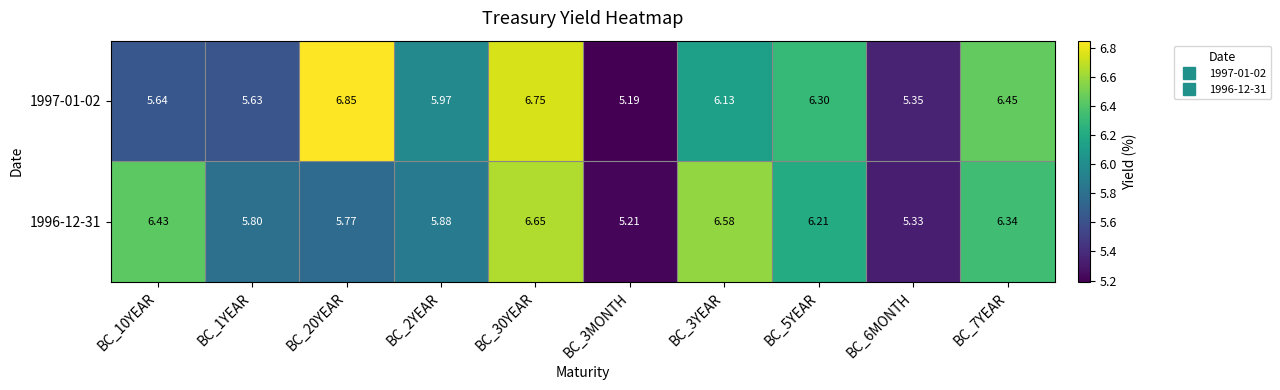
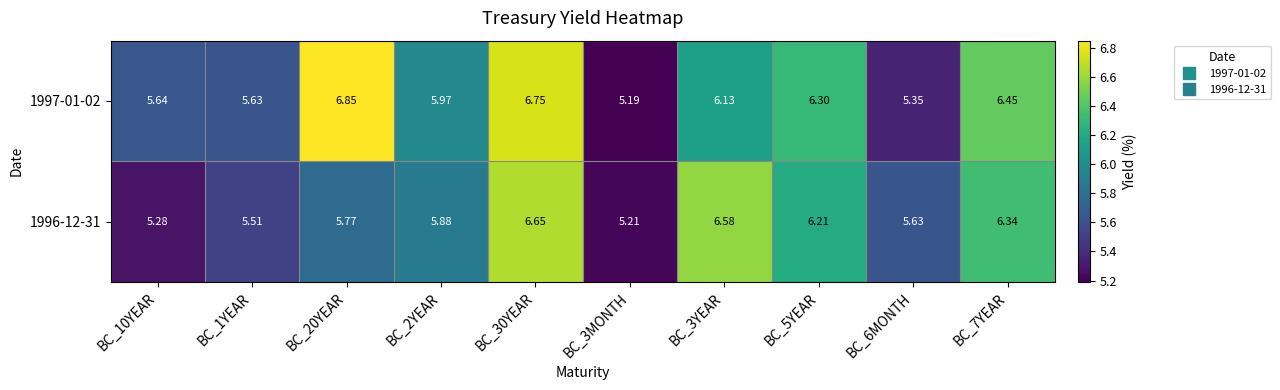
  {
    "1997-01-02": {
      "BC_10YEAR": 5.64,
      "BC_1YEAR": 5.63,
      "BC_20YEAR": 6.85,
      "BC_2YEAR": 5.97,
      "BC_30YEAR": 6.75,
      "BC_3MONTH": 5.19,
      "BC_3YEAR": 6.13,
      "BC_5YEAR": 6.30,
      "BC_6MONTH": 5.35,
      "BC_7YEAR": 6.45
    },
    "1996-12-31": {
-     "BC_10YEAR": 6.43,
-     "BC_1YEAR": 5.80,
+     "BC_10YEAR": 5.28,
+     "BC_1YEAR": 5.51,
      "BC_20YEAR": 5.77,
      "BC_2YEAR": 5.88,
      "BC_30YEAR": 6.65,
      "BC_3MONTH": 5.21,
      "BC_3YEAR": 6.58,
      "BC_5YEAR": 6.21,
-     "BC_6MONTH": 5.33,
+     "BC_6MONTH": 5.63,
      "BC_7YEAR": 6.34
    }
  }
